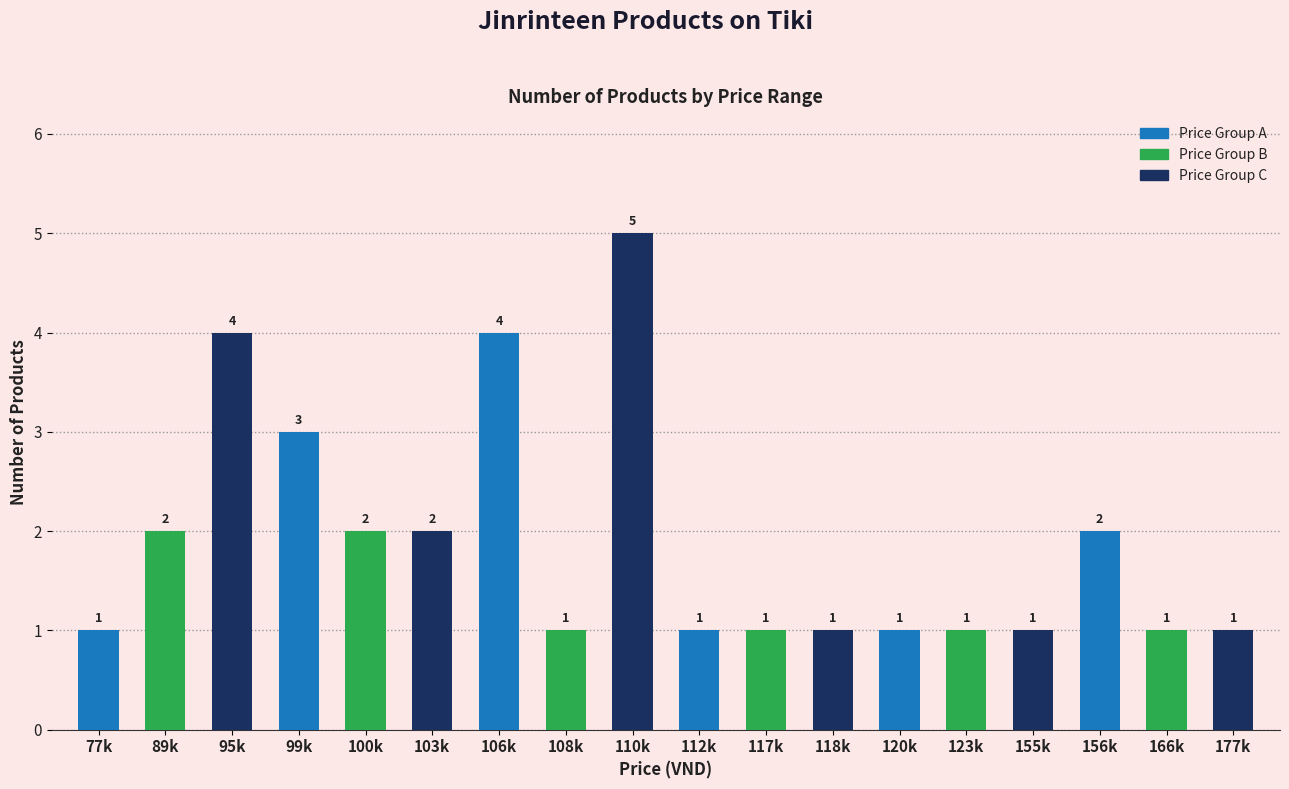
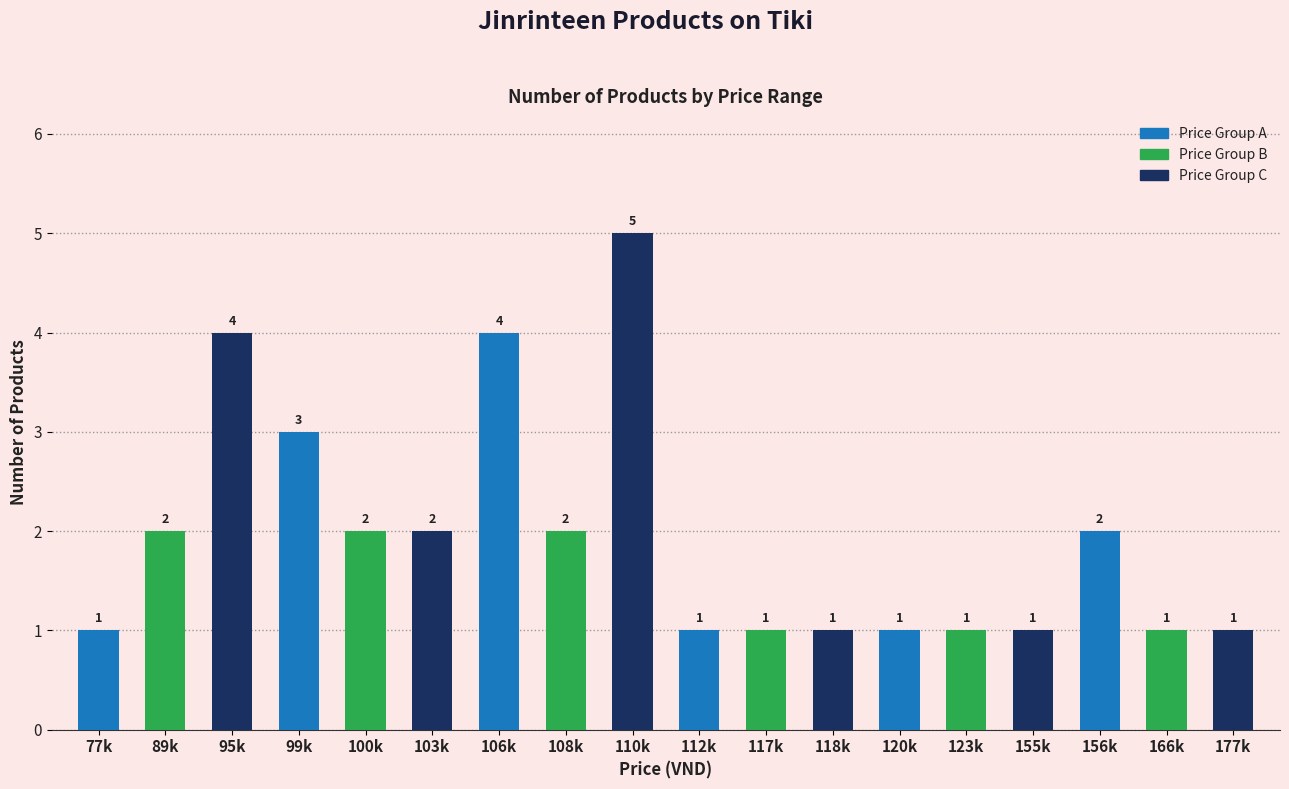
  {
    "Price Group A": {
      "77k": 1,
      "99k": 3,
      "106k": 4,
      "112k": 1,
      "120k": 1,
      "156k": 2
    },
    "Price Group B": {
      "89k": 2,
      "100k": 2,
-     "108k": 1,
+     "108k": 2,
      "117k": 1,
      "123k": 1,
      "166k": 1
    },
    "Price Group C": {
      "95k": 4,
      "103k": 2,
      "110k": 5,
      "118k": 1,
      "155k": 1,
      "177k": 1
    }
  }
